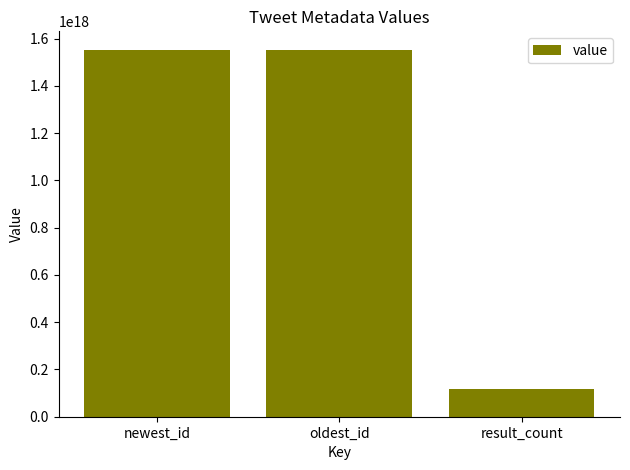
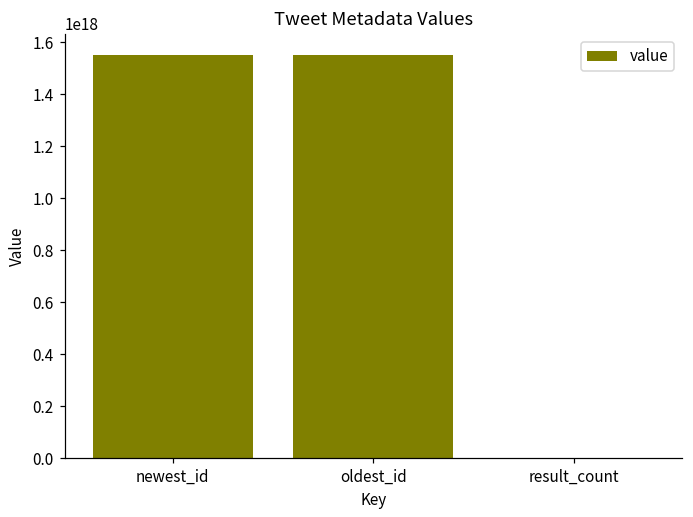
  {
    "newest_id": 1550000000000000000,
    "oldest_id": 1550000000000000000,
-   "result_count": 120000000000000000
+   "result_count": 0
  }
